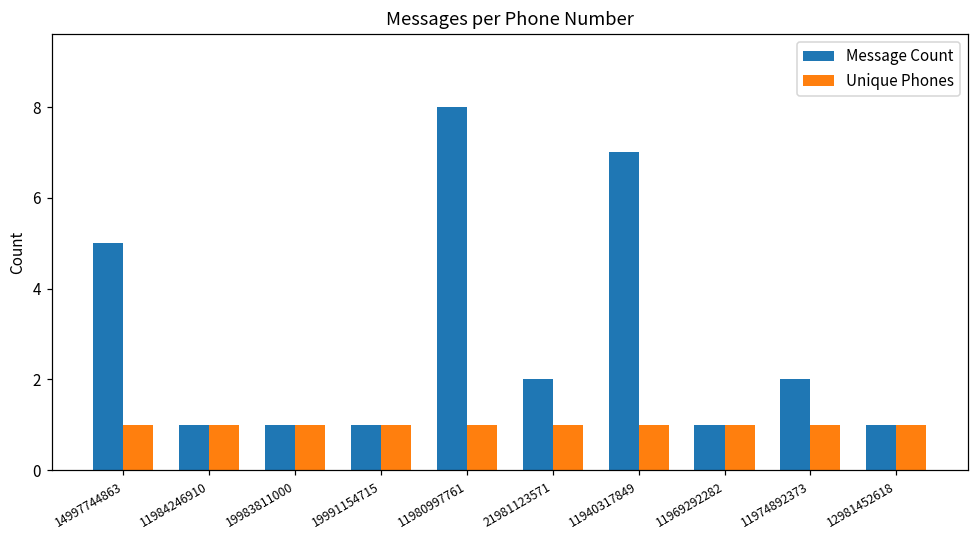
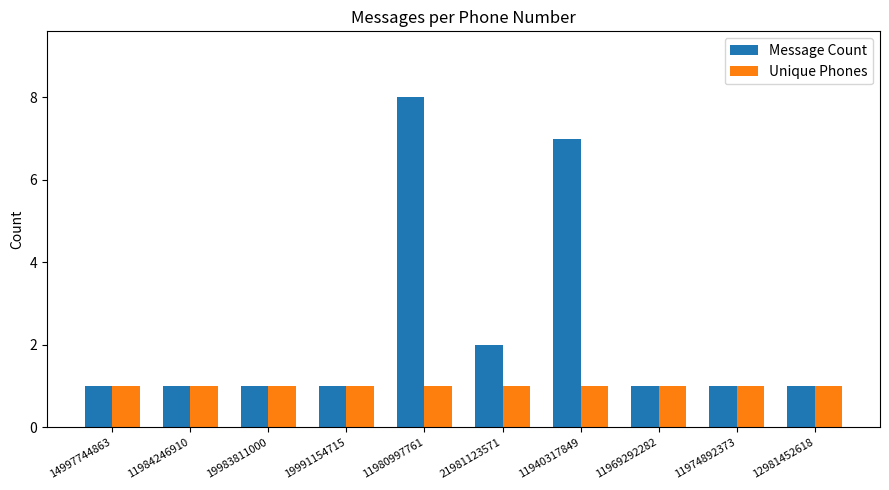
  {
    "Message Count": {
-     "14997744863": 5,
+     "14997744863": 1,
      "11984246910": 1,
      "19983811000": 1,
      "19991154715": 1,
      "11980997761": 8,
      "21981123571": 2,
      "11940317849": 7,
      "11969292282": 1,
-     "11974892373": 2,
+     "11974892373": 1,
      "12981452618": 1
    },
    "Unique Phones": {
      "14997744863": 1,
      "11984246910": 1,
      "19983811000": 1,
      "19991154715": 1,
      "11980997761": 1,
      "21981123571": 1,
      "11940317849": 1,
      "11969292282": 1,
      "11974892373": 1,
      "12981452618": 1
    }
  }
